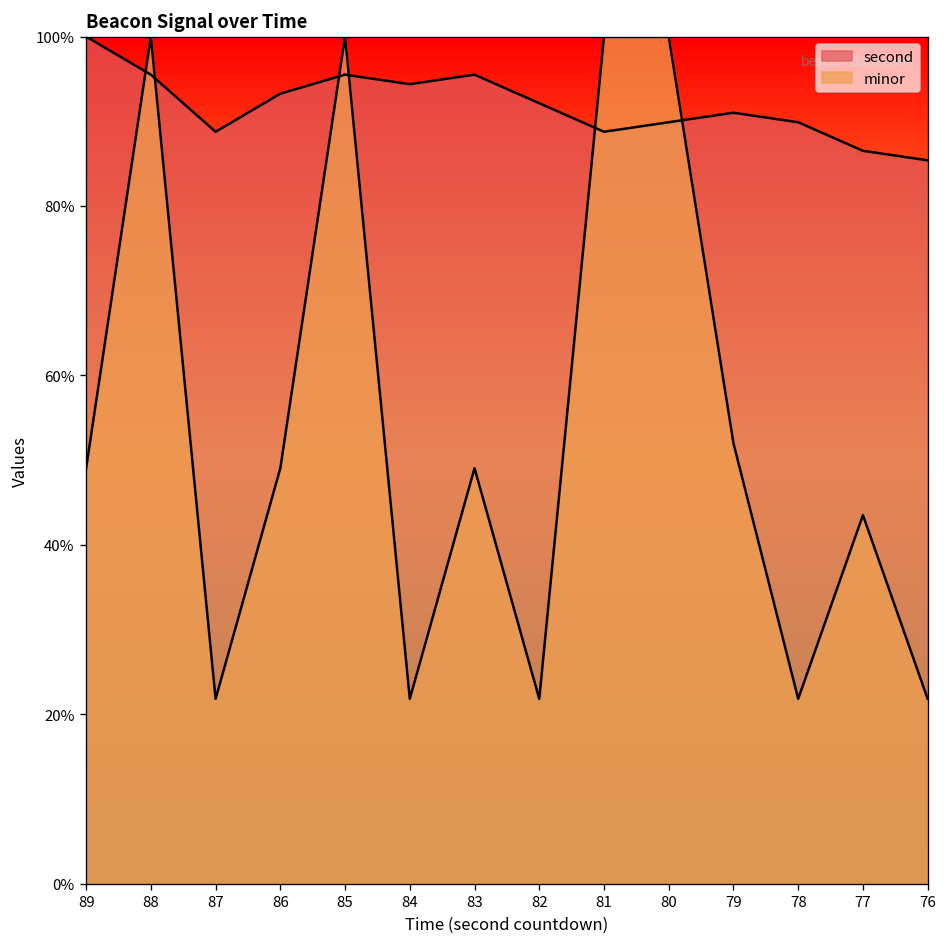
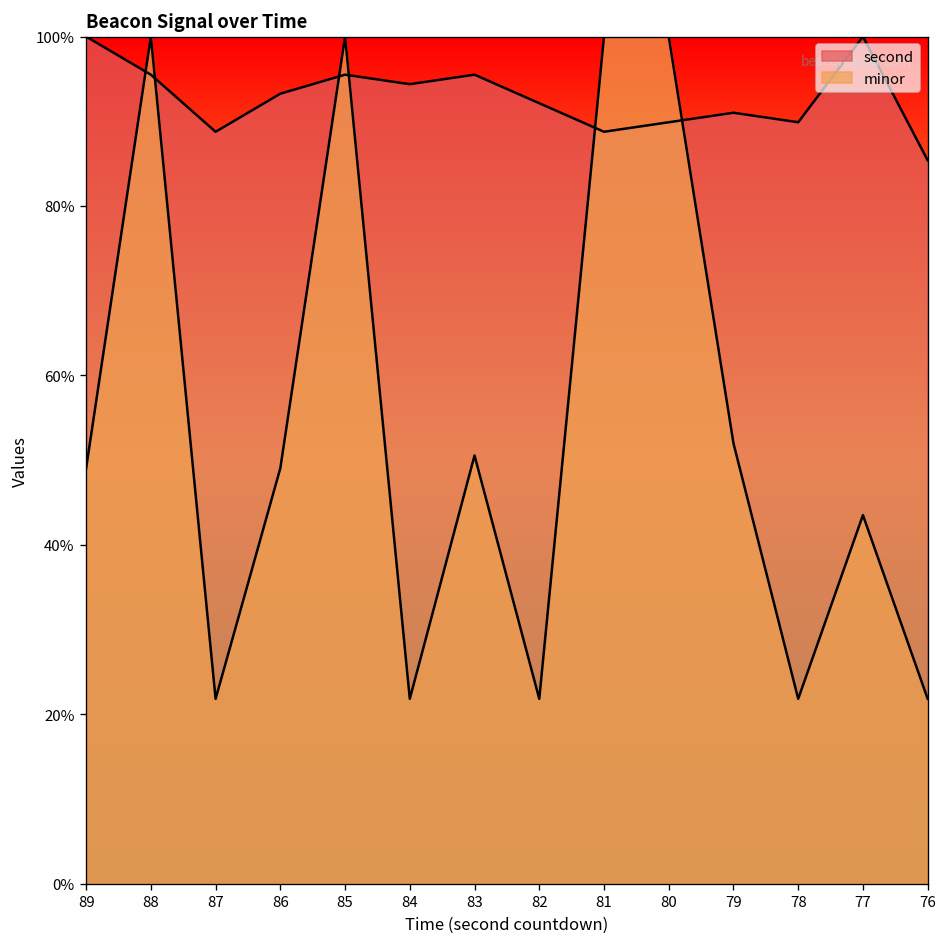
  {
    "second": {
      "89": "100%",
      "88": "96%",
      "87": "89%",
      "86": "93%",
      "85": "96%",
      "84": "94%",
      "83": "96%",
      "82": "92%",
      "81": "89%",
      "80": "90%",
      "79": "91%",
      "78": "90%",
-     "77": "87%",
+     "77": "100%",
      "76": "85%"
    },
    "minor": {
      "89": "49%",
      "88": "100%",
      "87": "22%",
      "86": "49%",
      "85": "100%",
      "84": "22%",
-     "83": "49%",
+     "83": "51%",
      "82": "22%",
      "81": "100%",
      "80": "100%",
      "79": "52%",
      "78": "22%",
      "77": "44%",
      "76": "22%"
    }
  }
